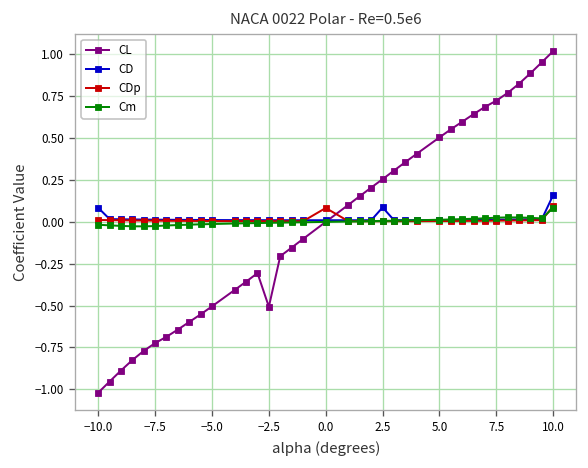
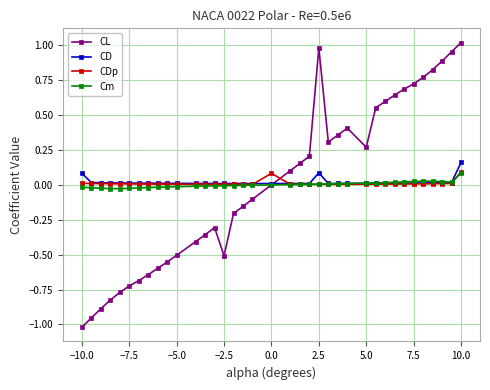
  {
    "CL": {
      "−10.0": -1.02,
      "−7.5": -0.72,
      "−5.0": -0.50,
      "−2.5": -0.51,
-     "2.5": 0.26,
-     "5.0": 0.50,
+     "2.5": 0.98,
+     "5.0": 0.27,
      "7.5": 0.72,
      "10.0": 1.02
    },
    "CD": {
      "−10.0": 0.08,
      "2.5": 0.09,
      "10.0": 0.16
    },
    "CDp": {
      "−10.0": 0.01,
      "0.0": 0.08
    },
    "Cm": {
      "−10.0": -0.02,
      "−7.5": -0.03
    }
  }
